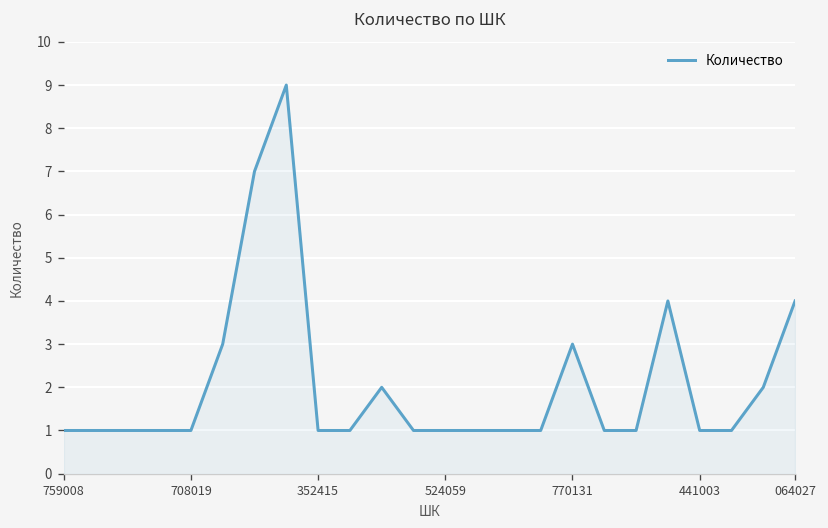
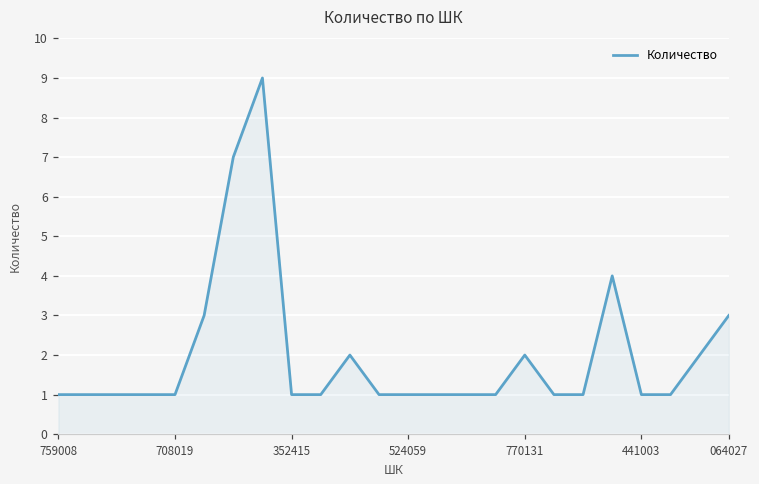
  {
    "759008": 1,
    "708019": 1,
    "352415": 1,
    "524059": 1,
-   "770131": 3,
+   "770131": 2,
    "441003": 1,
-   "064027": 4
+   "064027": 3
  }
